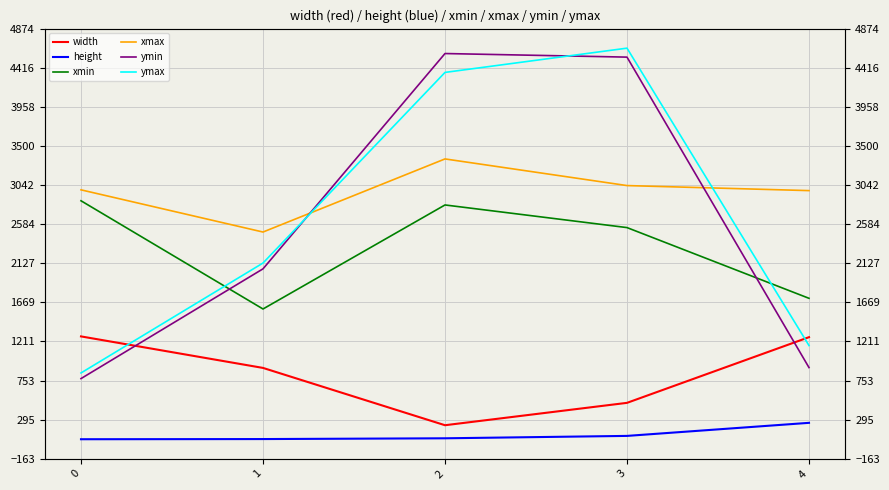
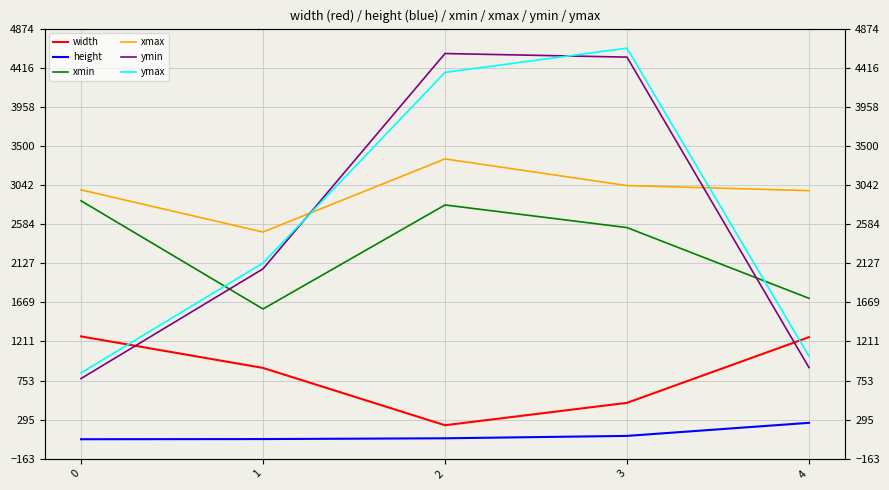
  {
    "width": {
      "0": 1300,
      "1": 900,
      "2": 200,
      "3": 500,
      "4": 1300
    },
    "height": {
      "0": 100,
      "1": 100,
      "2": 100,
      "3": 100,
      "4": 300
    },
    "xmin": {
      "0": 2900,
      "1": 1600,
      "2": 2800,
      "3": 2500,
      "4": 1700
    },
    "xmax": {
      "0": 3000,
      "1": 2500,
      "2": 3300,
      "3": 3000,
      "4": 3000
    },
    "ymin": {
      "0": 800,
      "1": 2100,
      "2": 4600,
      "3": 4500,
      "4": 900
    },
    "ymax": {
      "0": 800,
      "1": 2100,
      "2": 4400,
      "3": 4600,
-     "4": 1200
+     "4": 1000
    }
  }
